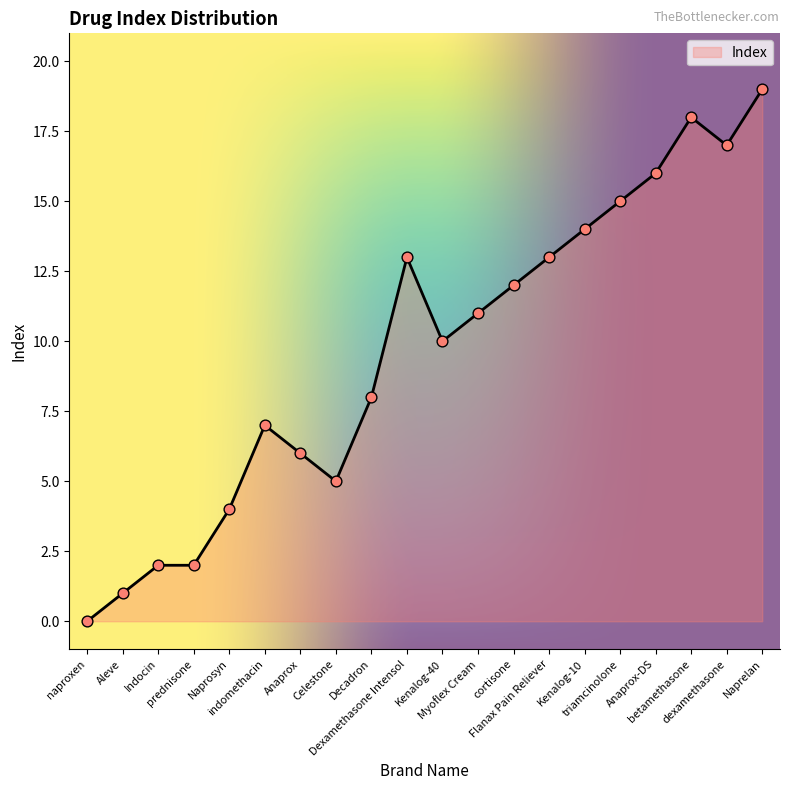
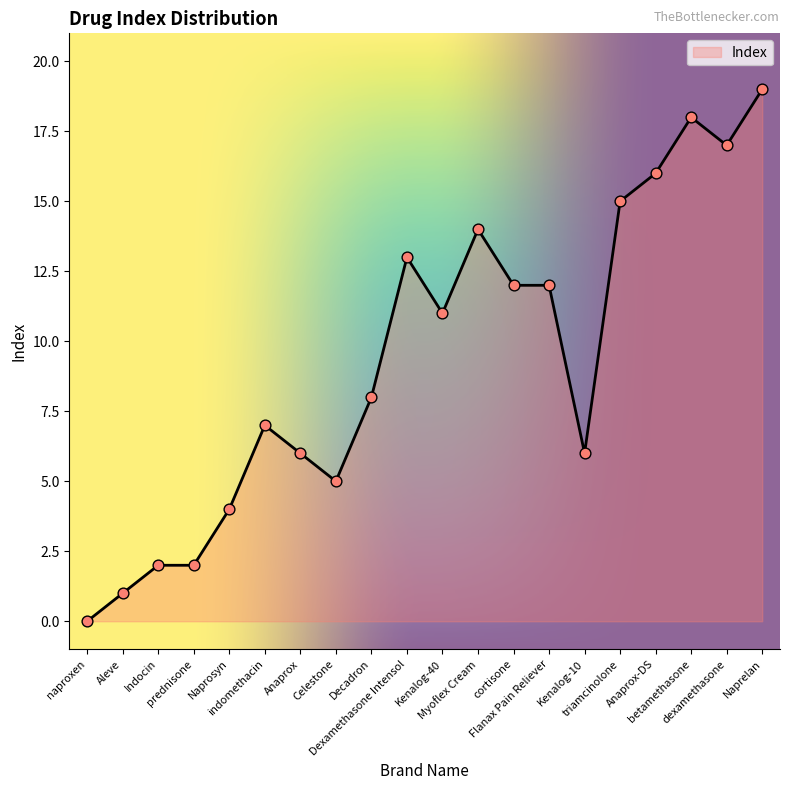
  {
    "naproxen": 0,
    "Aleve": 1,
    "Indocin": 2,
    "prednisone": 2,
    "Naprosyn": 4,
    "indomethacin": 7,
    "Anaprox": 6,
    "Celestone": 5,
    "Decadron": 8,
    "Dexamethasone Intensol": 13,
-   "Kenalog-40": 10,
-   "Myoflex Cream": 11,
+   "Kenalog-40": 11,
+   "Myoflex Cream": 14,
    "cortisone": 12,
-   "Flanax Pain Reliever": 13,
-   "Kenalog-10": 14,
+   "Flanax Pain Reliever": 12,
+   "Kenalog-10": 6,
    "triamcinolone": 15,
    "Anaprox-DS": 16,
    "betamethasone": 18,
    "dexamethasone": 17,
    "Naprelan": 19
  }
